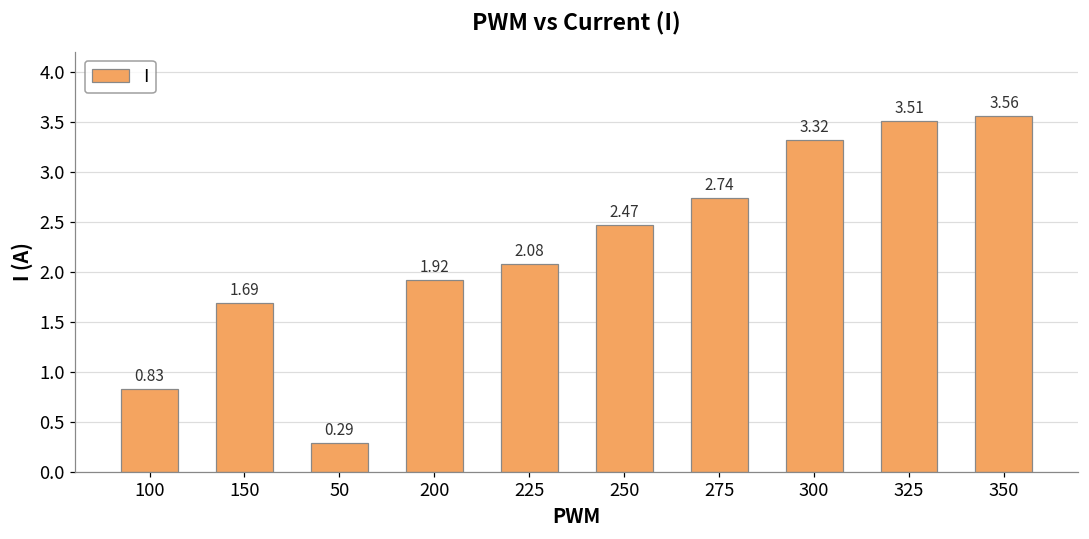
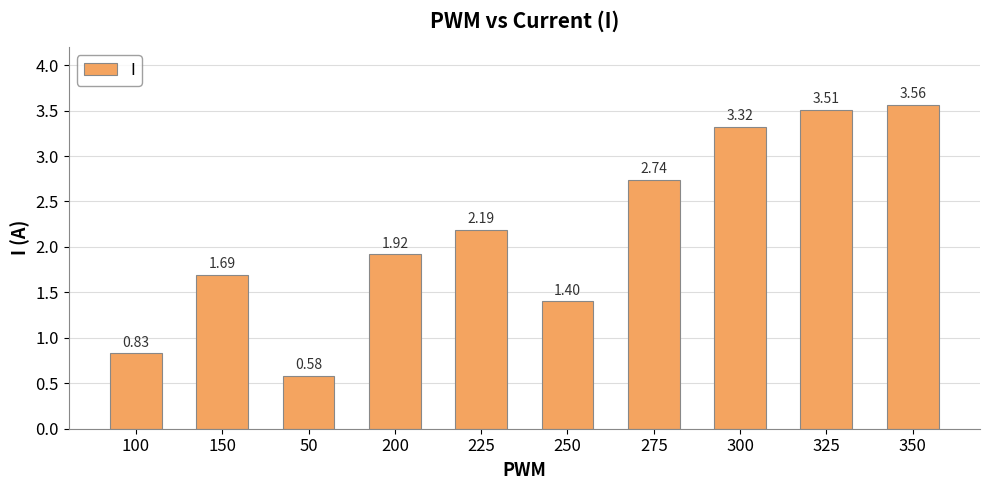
  {
    "100": 0.83,
    "150": 1.69,
-   "50": 0.29,
+   "50": 0.58,
    "200": 1.92,
-   "225": 2.08,
-   "250": 2.47,
+   "225": 2.19,
+   "250": 1.40,
    "275": 2.74,
    "300": 3.32,
    "325": 3.51,
    "350": 3.56
  }
